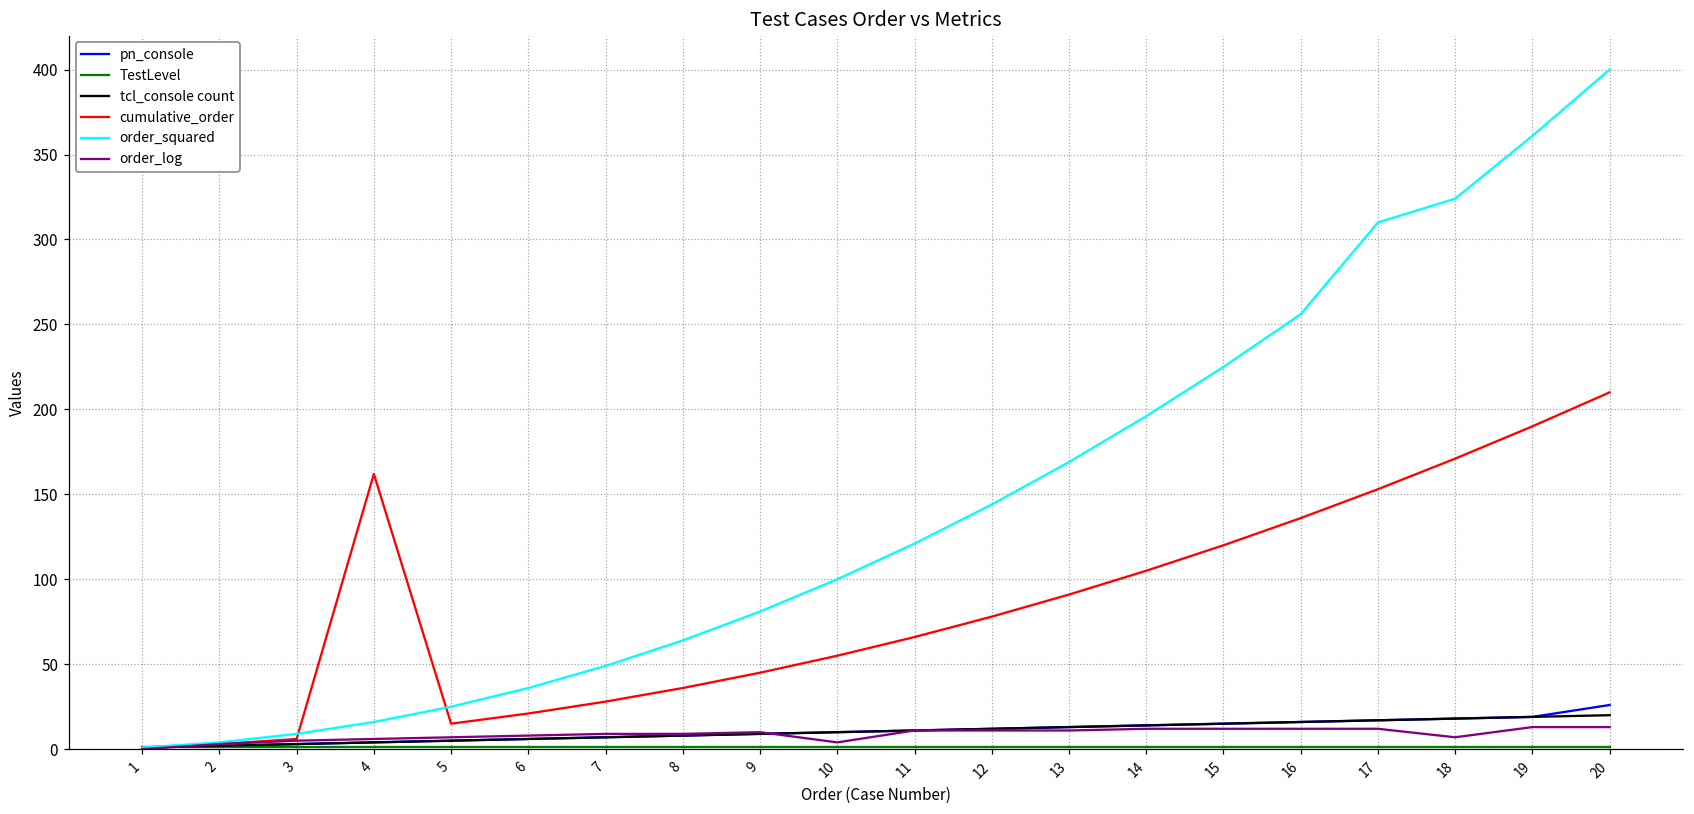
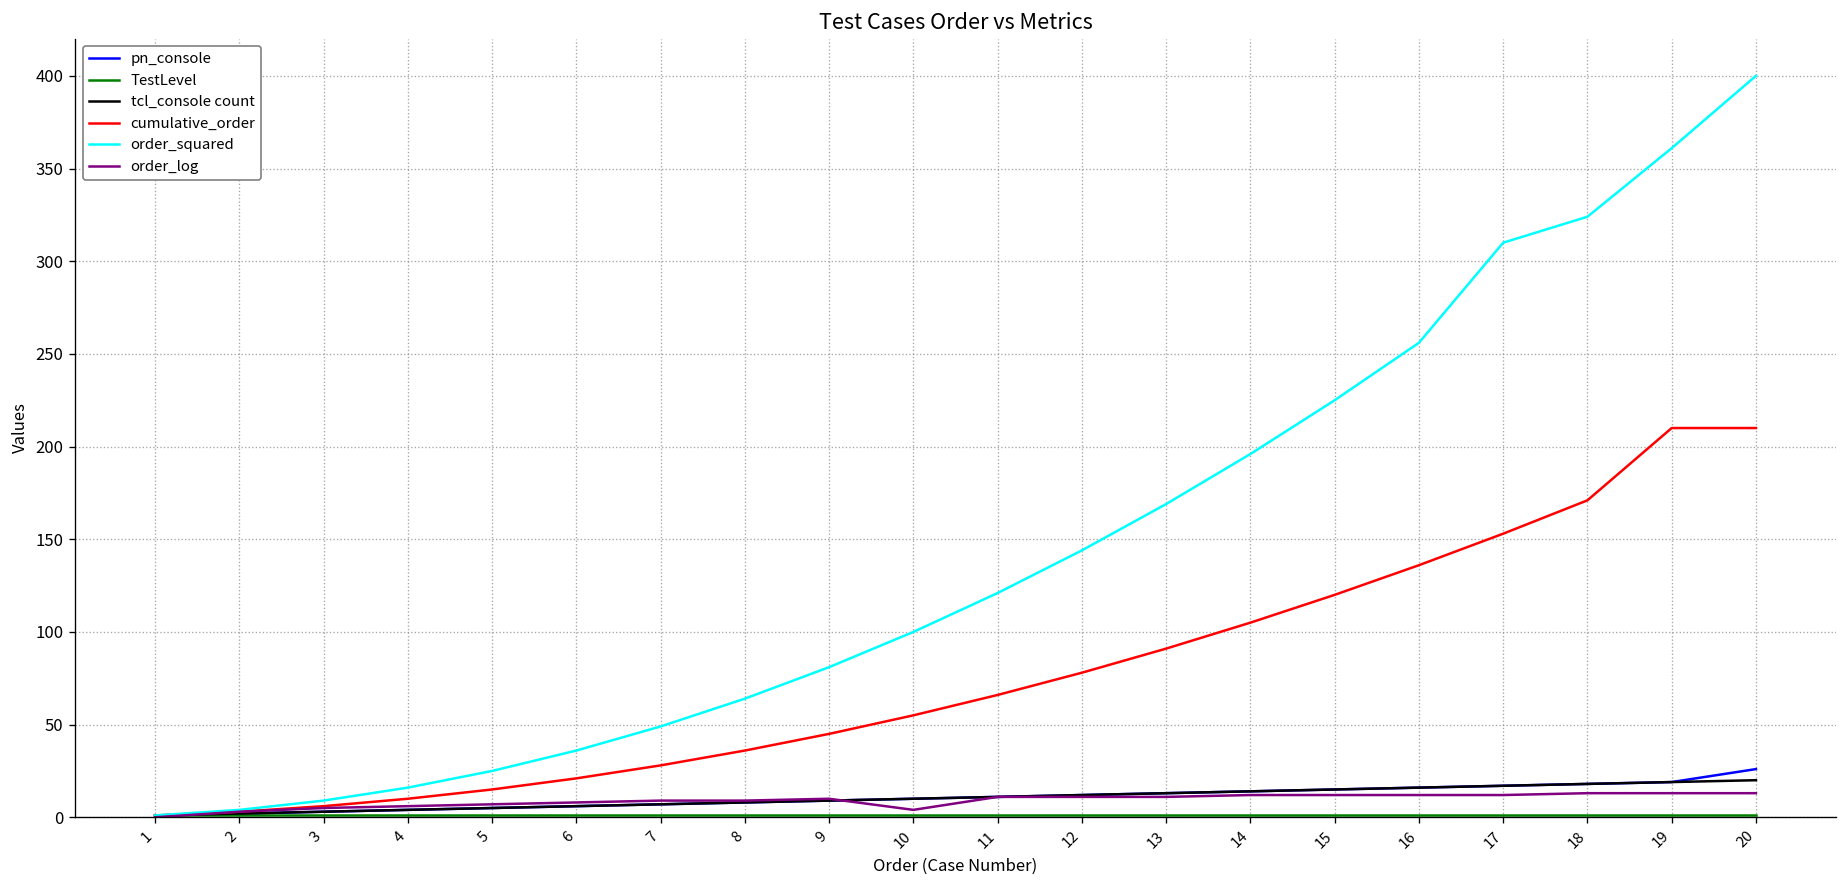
  {
    "pn_console": {
      "20": 26
    },
    "TestLevel": {
      "3": 1,
      "4": 1,
      "5": 1,
      "6": 1,
      "7": 1,
      "8": 1,
      "9": 1,
      "10": 1,
      "11": 1,
      "12": 1,
      "13": 1,
      "14": 1,
      "15": 1,
      "16": 1,
      "17": 1,
      "18": 1,
      "19": 1,
      "20": 1
    },
    "tcl_console count": {
      "20": 20
    },
    "cumulative_order": {
-     "4": 162,
+     "4": 10,
      "5": 15,
      "6": 21,
      "7": 28,
      "8": 36,
      "9": 45,
      "10": 55,
      "11": 66,
      "12": 78,
      "13": 91,
      "14": 105,
      "15": 120,
      "16": 136,
      "17": 153,
      "18": 171,
-     "19": 190,
+     "19": 210,
      "20": 210
    },
    "order_squared": {
      "3": 9,
      "4": 16,
      "5": 25,
      "6": 36,
      "7": 49,
      "8": 64,
      "9": 81,
      "10": 100,
      "11": 121,
      "12": 144,
      "13": 169,
      "14": 196,
      "15": 225,
      "16": 256,
      "17": 310,
      "18": 324,
      "19": 361,
      "20": 400
    },
    "order_log": {
      "4": 6,
      "5": 7,
      "6": 8,
      "7": 9,
      "10": 4,
      "13": 11,
      "14": 12,
      "15": 12,
      "16": 12,
      "17": 12,
-     "18": 7,
+     "18": 13,
      "19": 13,
      "20": 13
    }
  }
